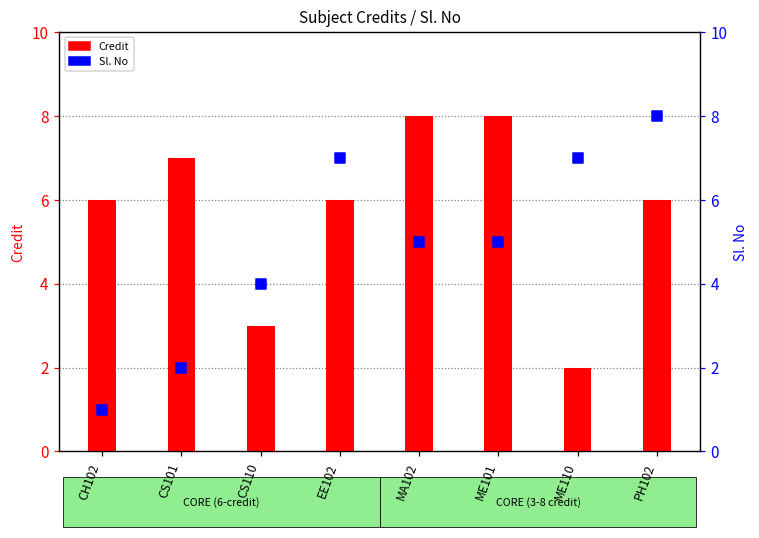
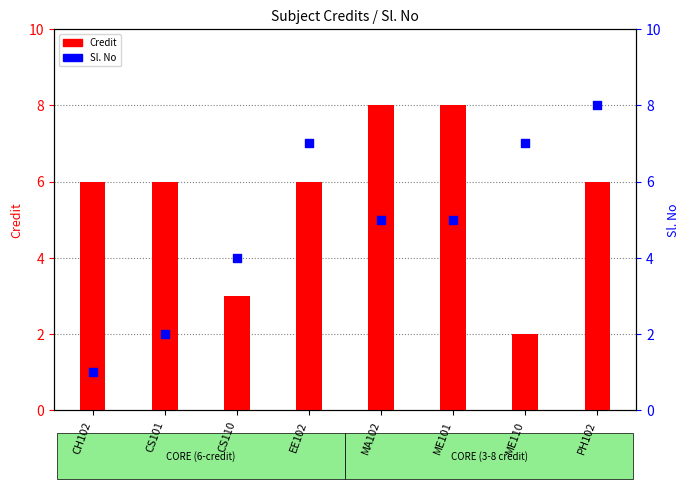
  {
    "Credit": {
      "CH102": 6,
-     "CS101": 7,
+     "CS101": 6,
      "CS110": 3,
      "EE102": 6,
      "MA102": 8,
      "ME101": 8,
      "ME110": 2,
      "PH102": 6
    }
  }
